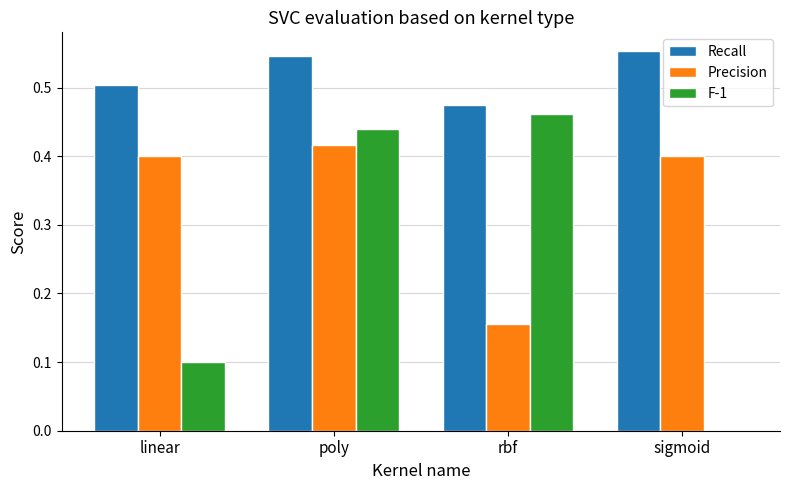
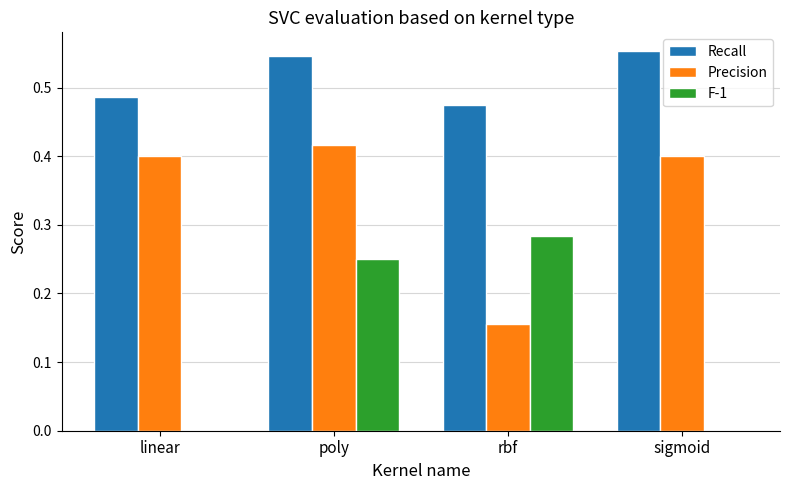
  {
    "Recall": {
-     "linear": 0.50,
+     "linear": 0.49,
      "poly": 0.55,
      "rbf": 0.47,
      "sigmoid": 0.55
    },
    "Precision": {
      "linear": 0.40,
      "poly": 0.42,
      "rbf": 0.16,
      "sigmoid": 0.40
    },
    "F-1": {
-     "linear": 0.1,
-     "poly": 0.44,
-     "rbf": 0.46,
+     "linear": 0.0,
+     "poly": 0.25,
+     "rbf": 0.28,
      "sigmoid": 0.00
    }
  }
